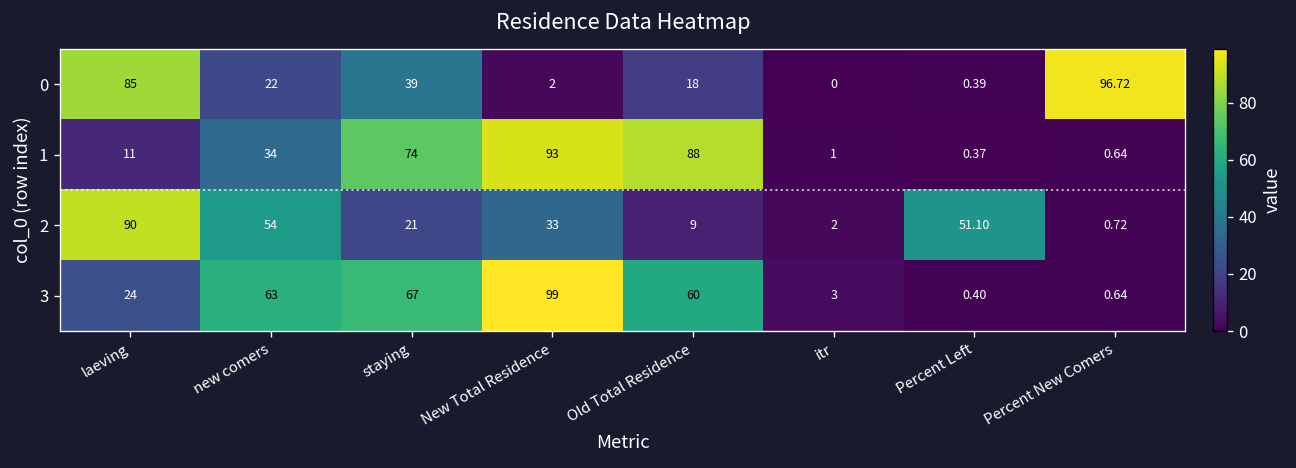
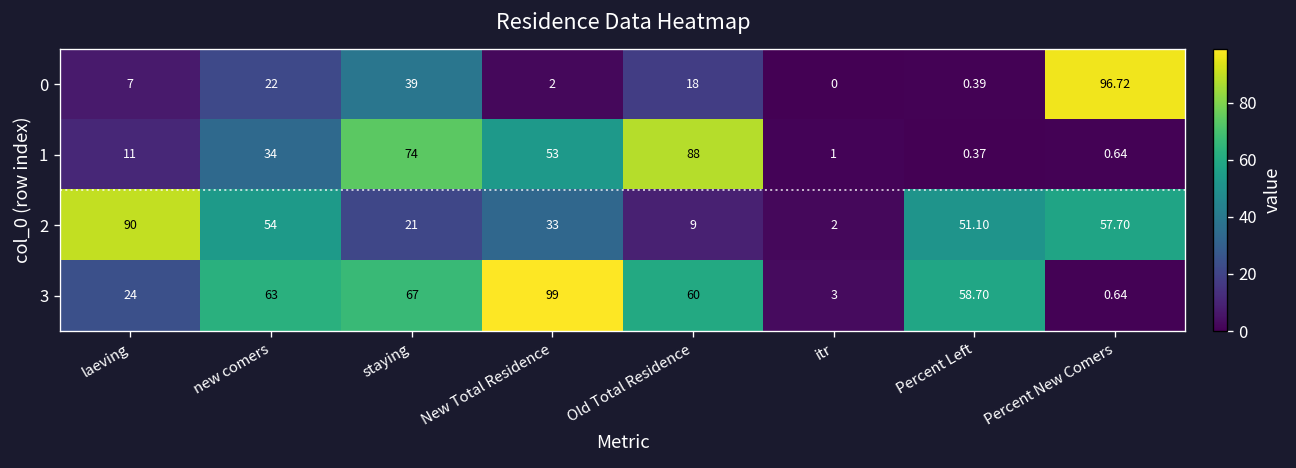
  {
    "0": {
-     "laeving": 85,
+     "laeving": 7,
      "new comers": 22,
      "staying": 39,
      "New Total Residence": 2,
      "Old Total Residence": 18,
      "itr": 0,
      "Percent Left": 0.39,
      "Percent New Comers": 96.72
    },
    "1": {
      "laeving": 11,
      "new comers": 34,
      "staying": 74,
-     "New Total Residence": 93,
+     "New Total Residence": 53,
      "Old Total Residence": 88,
      "itr": 1,
      "Percent Left": 0.37,
      "Percent New Comers": 0.64
    },
    "2": {
      "laeving": 90,
      "new comers": 54,
      "staying": 21,
      "New Total Residence": 33,
      "Old Total Residence": 9,
      "itr": 2,
      "Percent Left": 51.10,
-     "Percent New Comers": 0.72
+     "Percent New Comers": 57.70
    },
    "3": {
      "laeving": 24,
      "new comers": 63,
      "staying": 67,
      "New Total Residence": 99,
      "Old Total Residence": 60,
      "itr": 3,
-     "Percent Left": 0.40,
+     "Percent Left": 58.70,
      "Percent New Comers": 0.64
    }
  }
